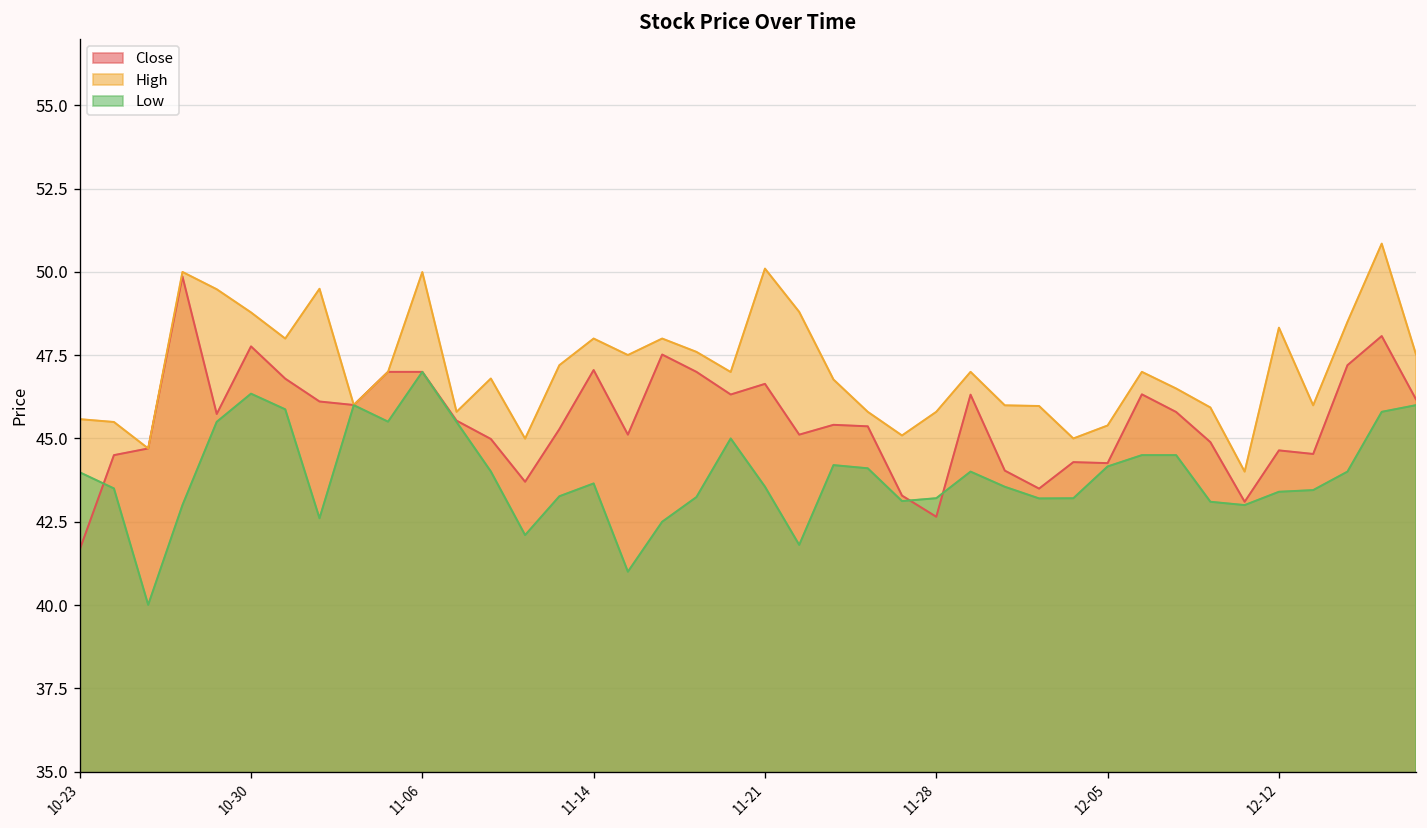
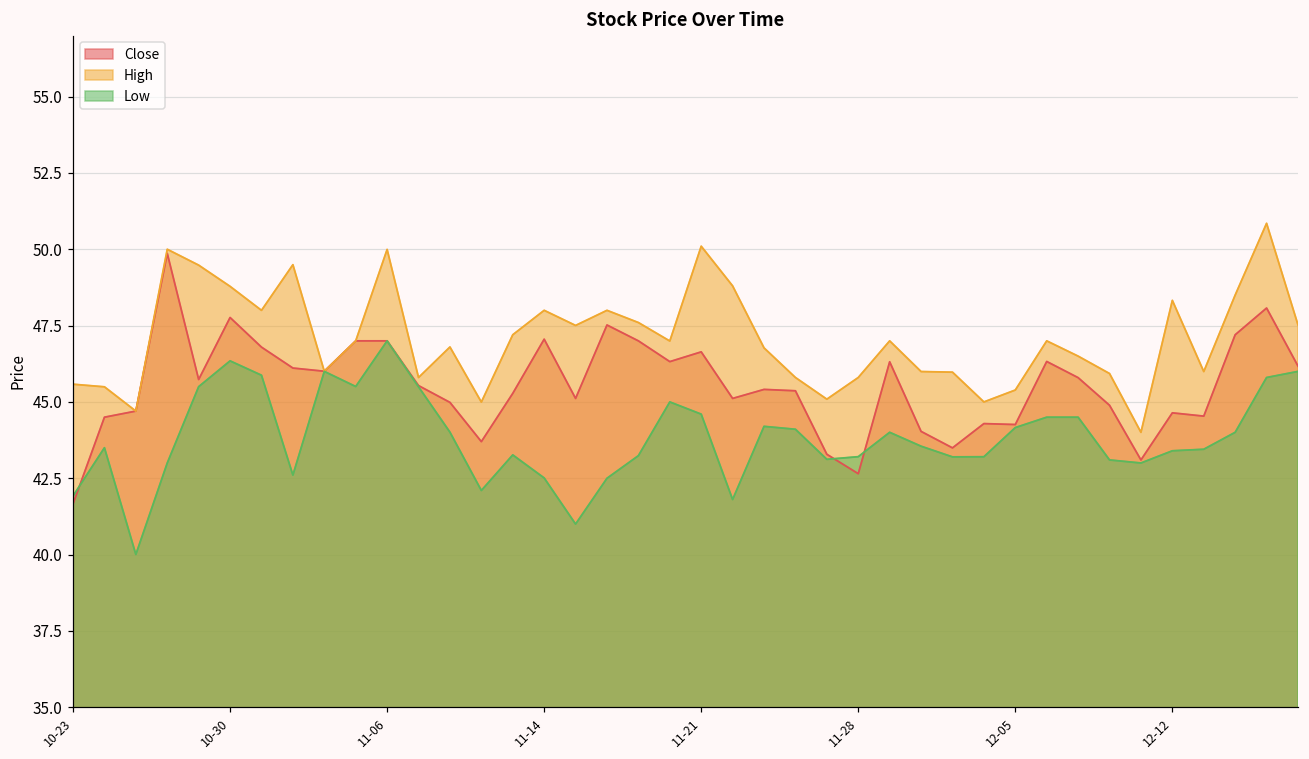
  {
    "Close": {
      "10-23": 41.7,
      "10-30": 47.8,
      "11-14": 47.1,
      "11-21": 46.6,
      "11-28": 42.6,
      "12-05": 44.3,
      "12-12": 44.6
    },
    "High": {
      "10-23": 45.6,
      "10-30": 48.8,
      "11-06": 50.0,
      "11-14": 48.0,
      "11-21": 50.1,
      "11-28": 45.8,
      "12-05": 45.4,
      "12-12": 48.3
    },
    "Low": {
-     "10-23": 44.0,
+     "10-23": 41.9,
      "10-30": 46.3,
-     "11-14": 43.7,
-     "11-21": 43.6,
+     "11-14": 42.5,
+     "11-21": 44.6,
      "11-28": 43.2,
      "12-05": 44.2,
      "12-12": 43.4
    }
  }
